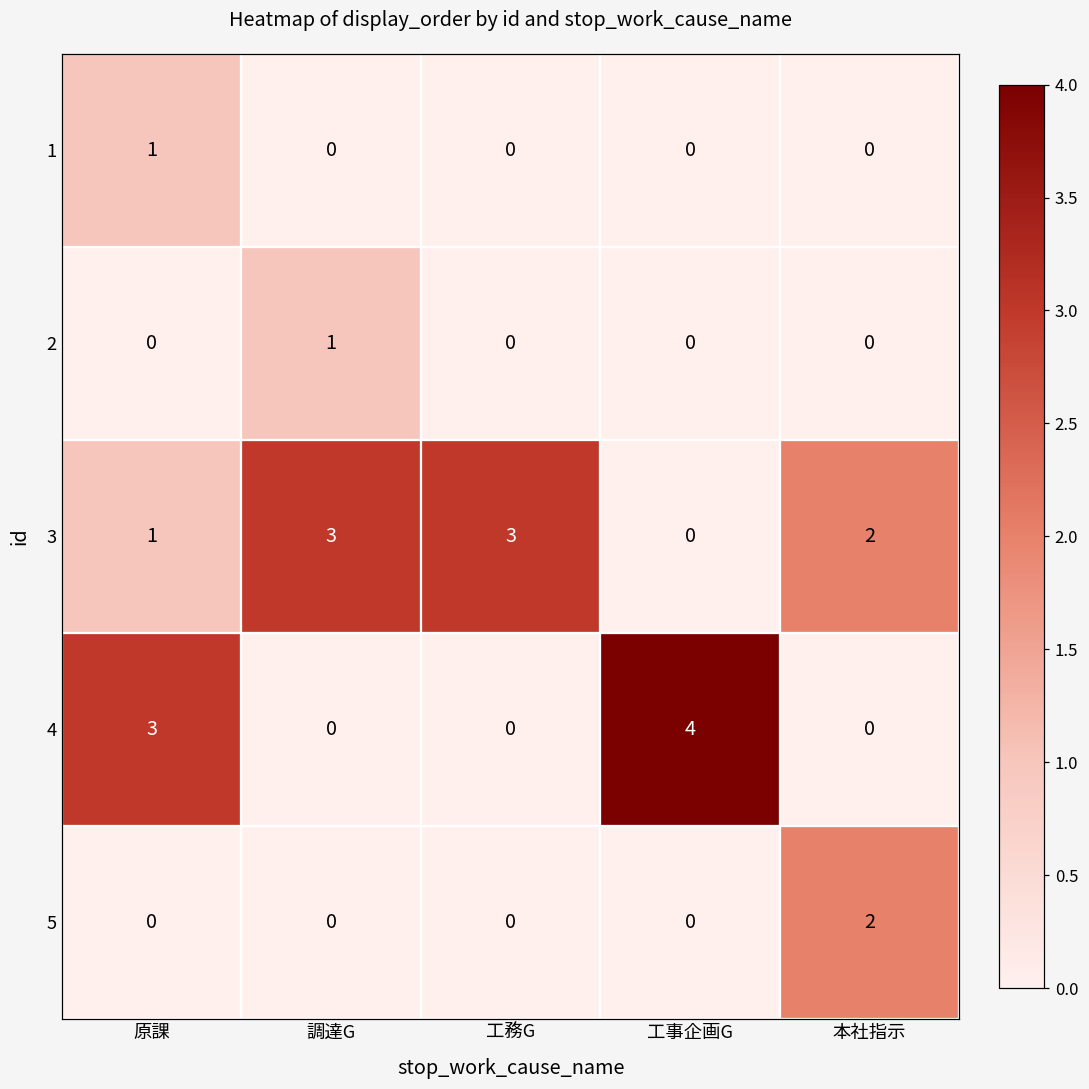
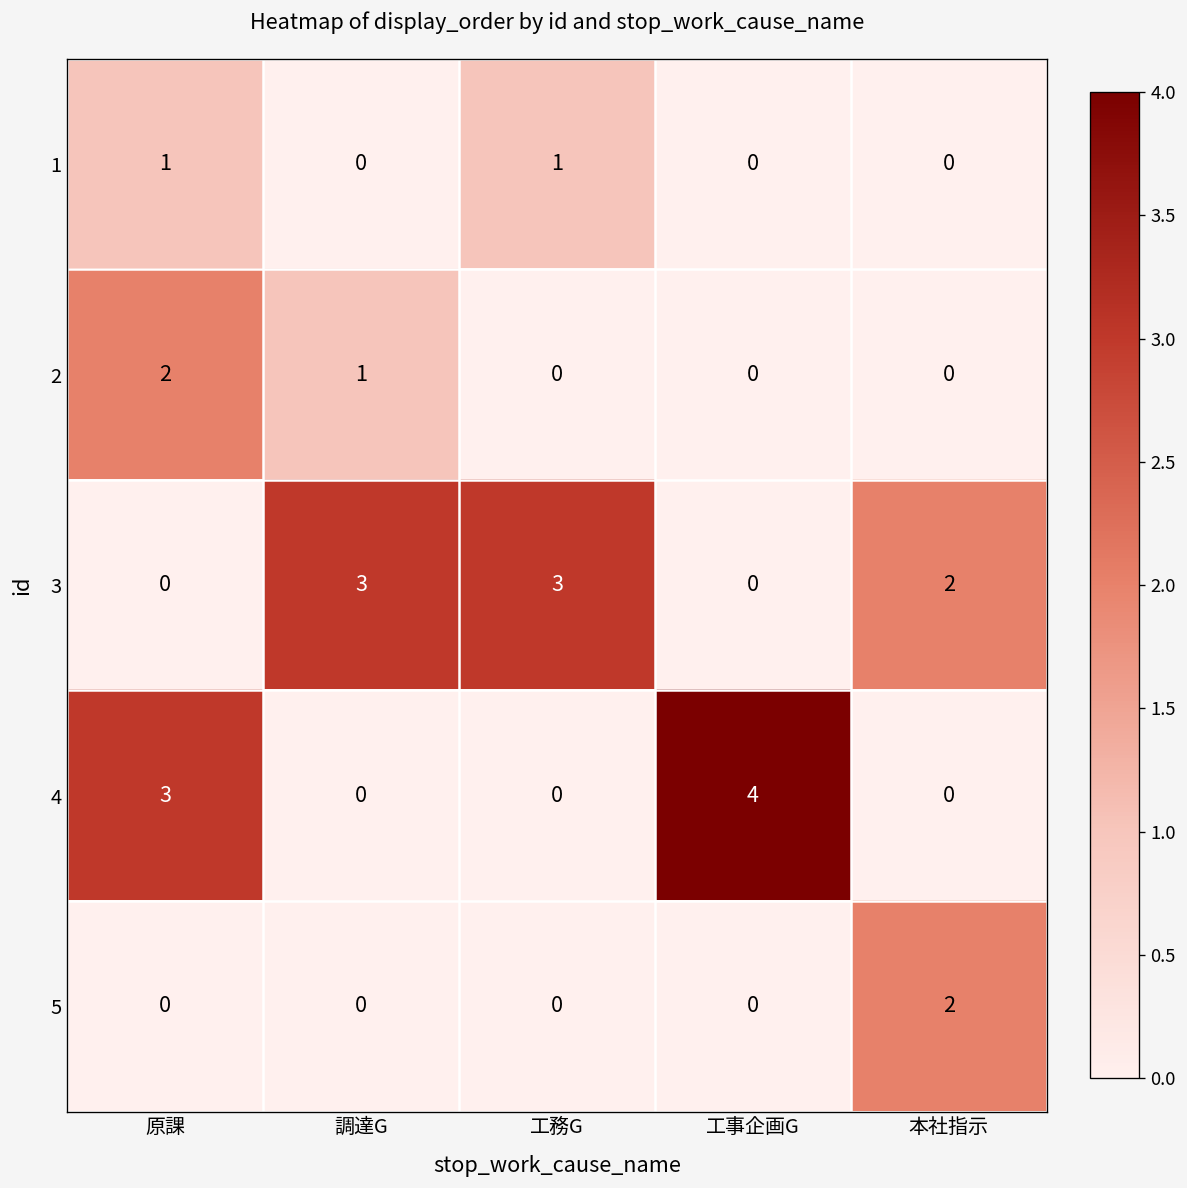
  {
    "1": {
      "原課": 1,
      "調達G": 0,
-     "工務G": 0,
+     "工務G": 1,
      "工事企画G": 0,
      "本社指示": 0
    },
    "2": {
-     "原課": 0,
+     "原課": 2,
      "調達G": 1,
      "工務G": 0,
      "工事企画G": 0,
      "本社指示": 0
    },
    "3": {
-     "原課": 1,
+     "原課": 0,
      "調達G": 3,
      "工務G": 3,
      "工事企画G": 0,
      "本社指示": 2
    },
    "4": {
      "原課": 3,
      "調達G": 0,
      "工務G": 0,
      "工事企画G": 4,
      "本社指示": 0
    },
    "5": {
      "原課": 0,
      "調達G": 0,
      "工務G": 0,
      "工事企画G": 0,
      "本社指示": 2
    }
  }
